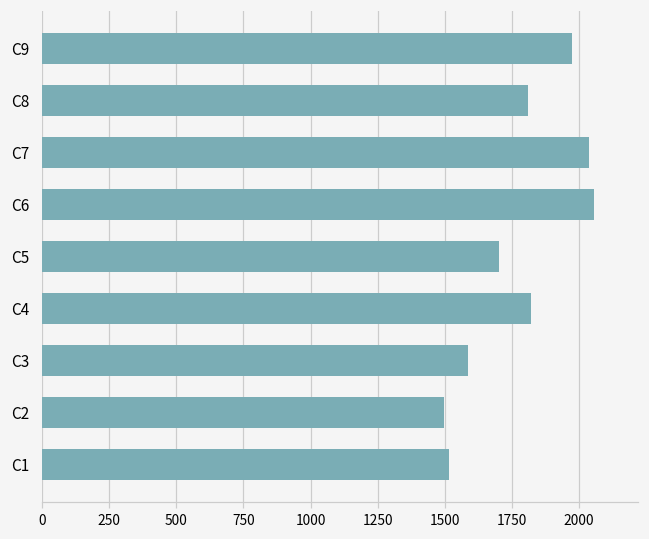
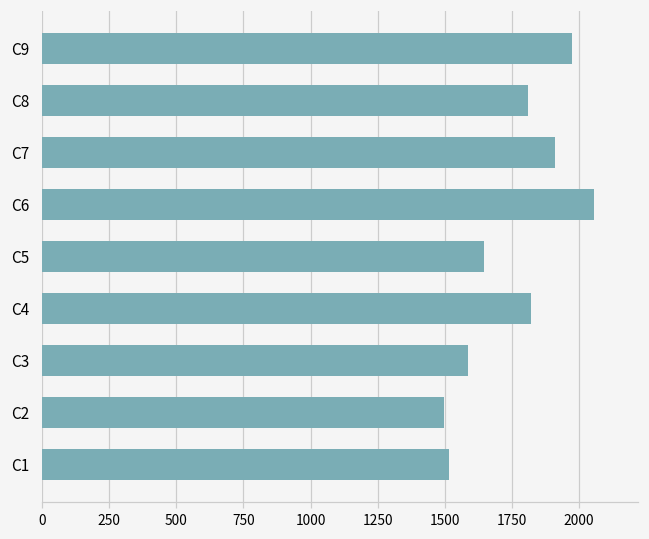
  {
    "C9": 1970,
    "C8": 1810,
-   "C7": 2040,
+   "C7": 1910,
    "C6": 2060,
-   "C5": 1700,
+   "C5": 1650,
    "C4": 1820,
    "C3": 1590,
    "C2": 1500,
    "C1": 1520
  }
